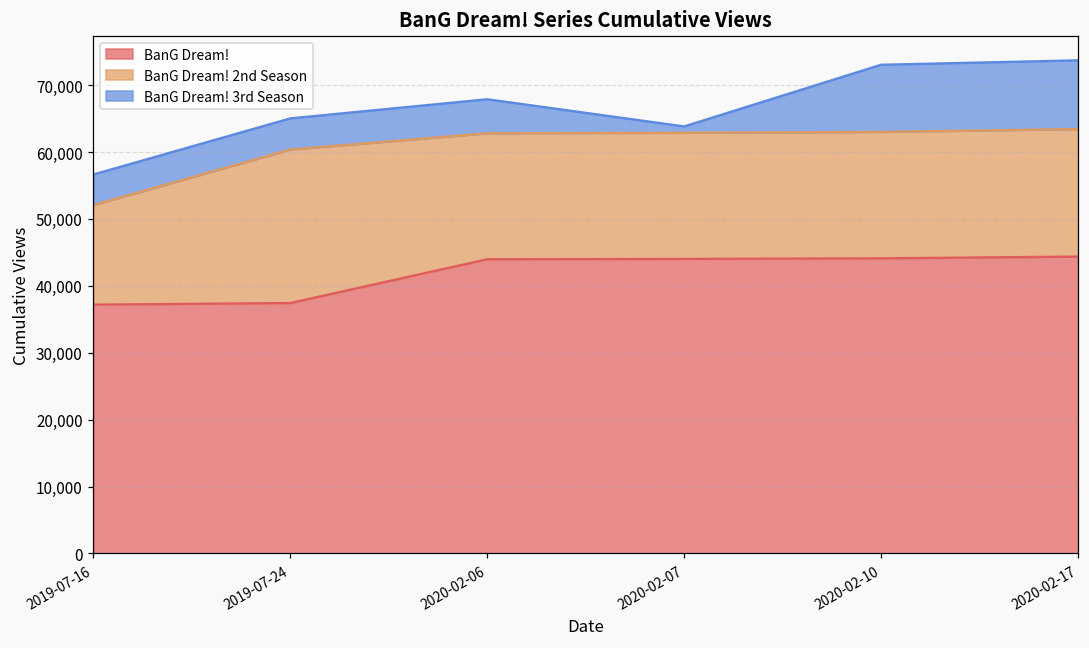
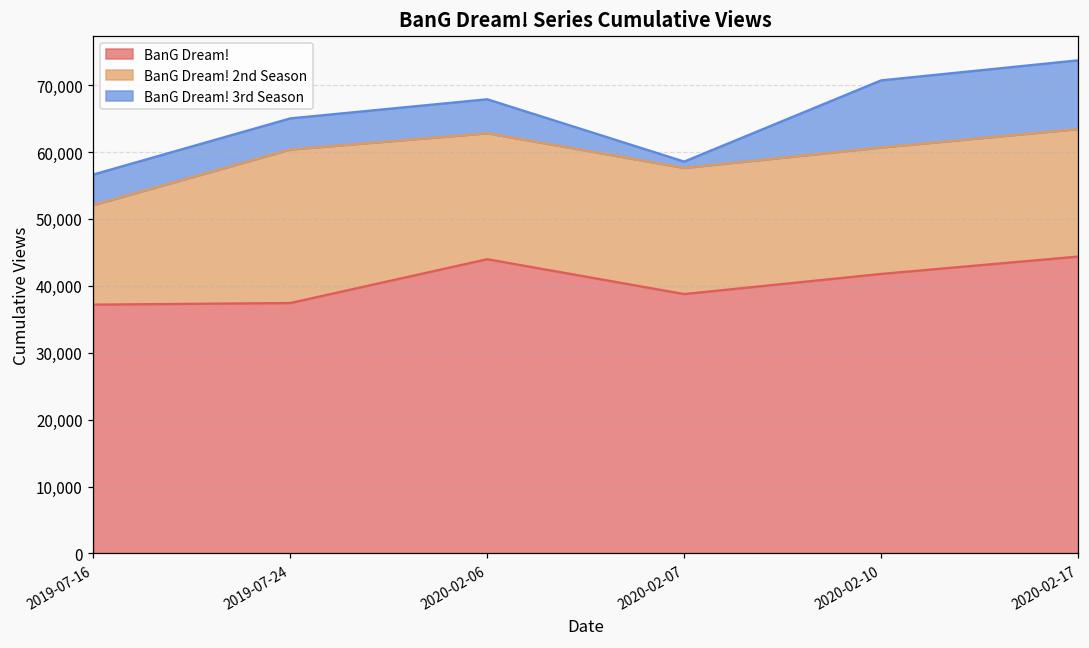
  {
    "BanG Dream!": {
      "2019-07-16": "37,000",
      "2019-07-24": "37,000",
      "2020-02-06": "44,000",
-     "2020-02-07": "44,000",
-     "2020-02-10": "44,000",
+     "2020-02-07": "39,000",
+     "2020-02-10": "42,000",
      "2020-02-17": "44,000"
    },
    "BanG Dream! 2nd Season": {
      "2019-07-16": "15,000",
      "2019-07-24": "23,000",
      "2020-02-06": "19,000",
      "2020-02-07": "19,000",
      "2020-02-10": "19,000",
      "2020-02-17": "19,000"
    },
    "BanG Dream! 3rd Season": {
      "2019-07-16": "5,000",
      "2019-07-24": "5,000",
      "2020-02-06": "5,000",
      "2020-02-07": "1,000",
      "2020-02-10": "10,000",
      "2020-02-17": "10,000"
    }
  }
